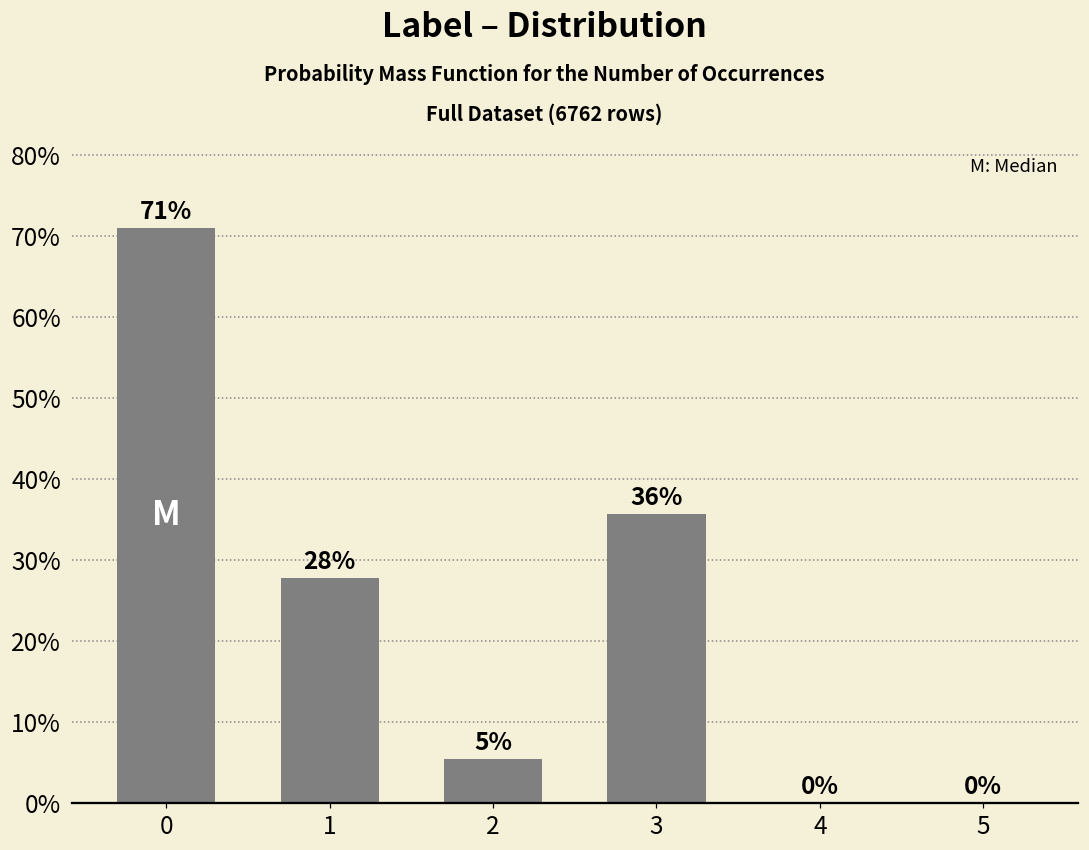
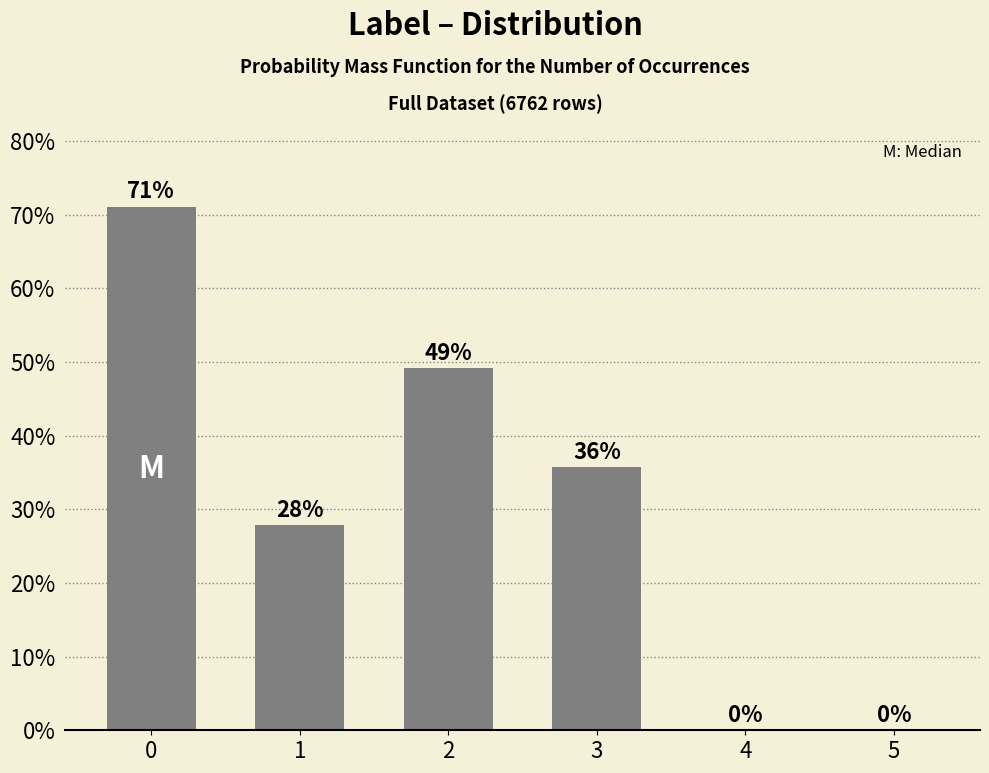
  {
    "0": "71%",
    "1": "28%",
-   "2": "5%",
+   "2": "49%",
    "3": "36%",
    "4": "0%",
    "5": "0%"
  }
